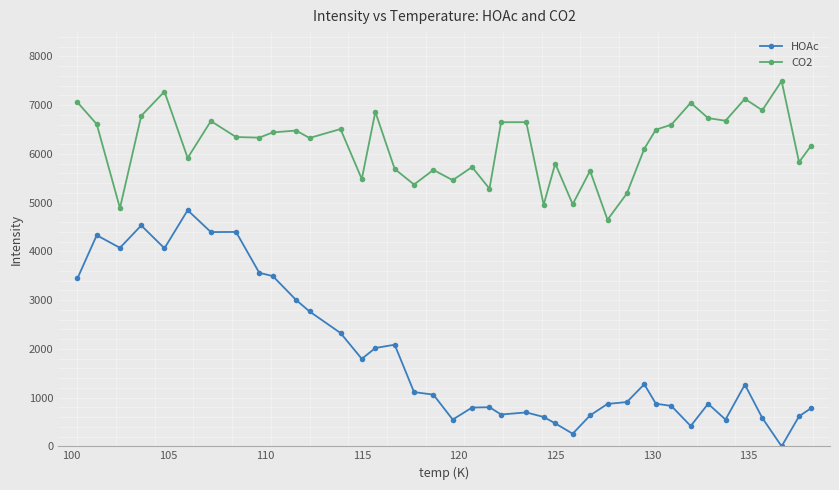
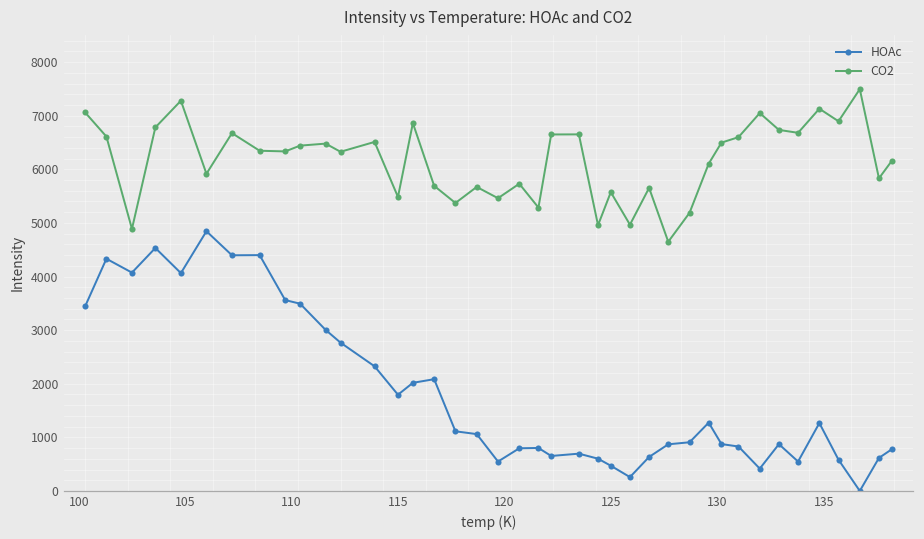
  {
    "HOAc": {
      "115": 1800,
      "125": 500
    },
    "CO2": {
      "115": 5500,
-     "125": 5800
+     "125": 5600
    }
  }
